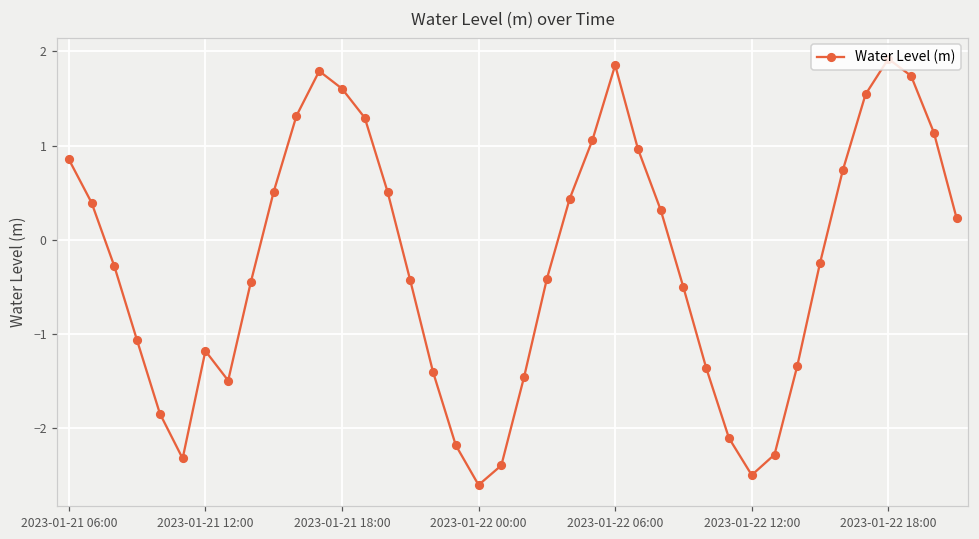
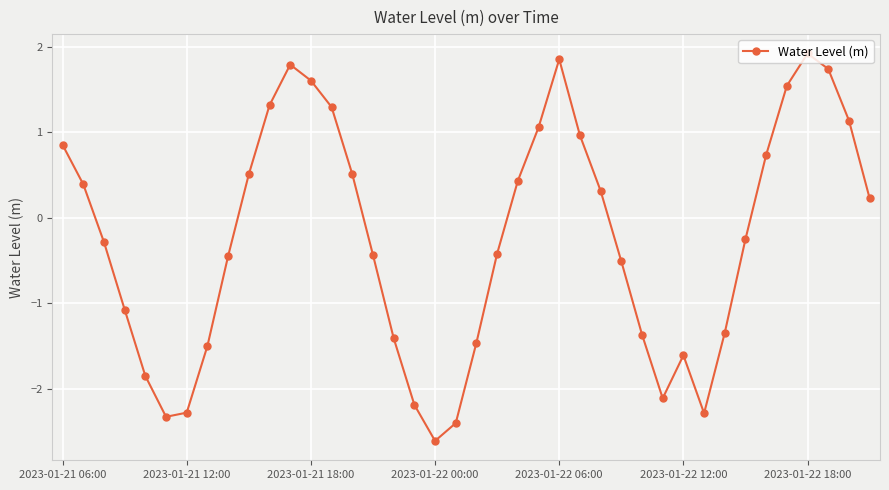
  {
    "2023-01-21 06:00": 0.9,
-   "2023-01-21 12:00": -1.2,
+   "2023-01-21 12:00": -2.3,
    "2023-01-21 18:00": 1.6,
    "2023-01-22 00:00": -2.6,
    "2023-01-22 06:00": 1.9,
-   "2023-01-22 12:00": -2.5
+   "2023-01-22 12:00": -1.6
  }
